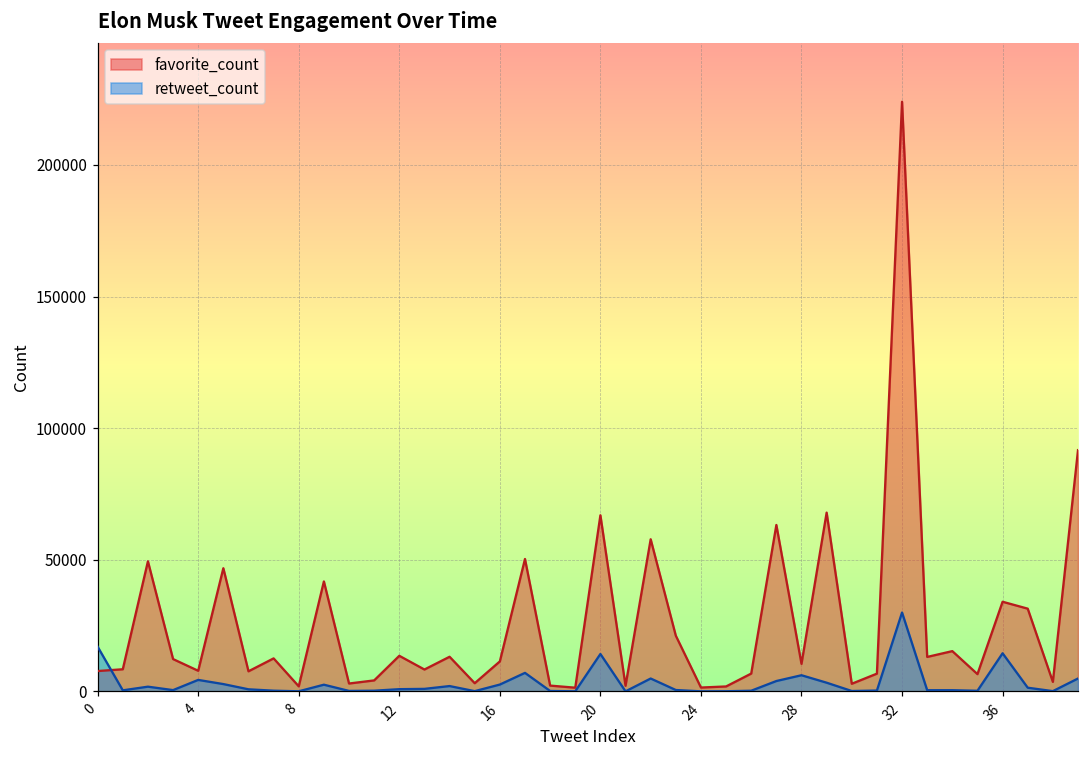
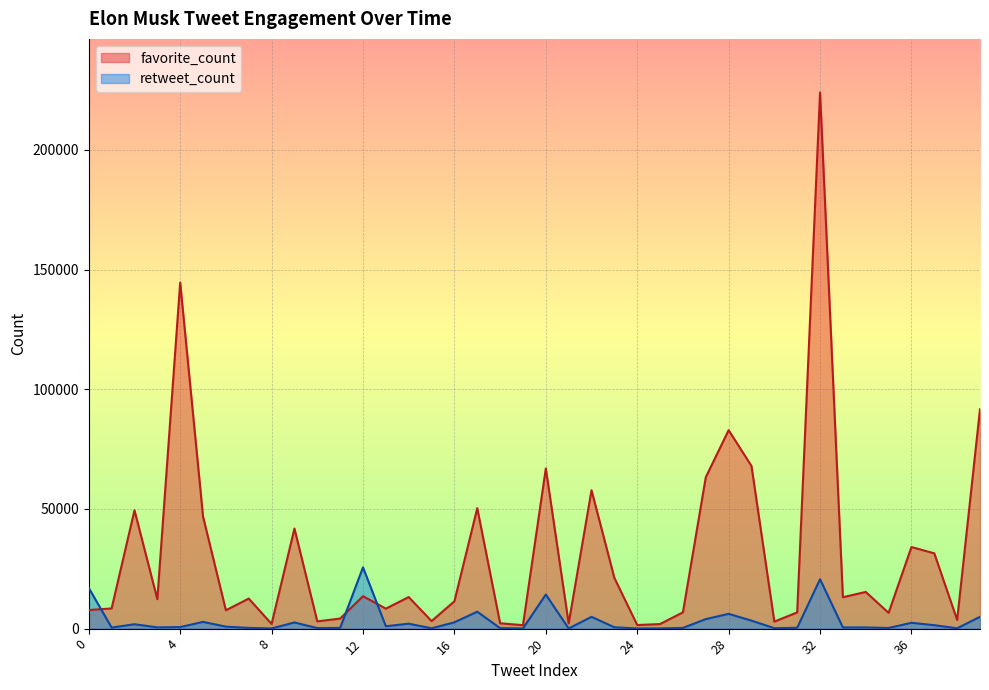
  {
    "favorite_count": {
      "0": 8000,
-     "4": 8000,
+     "4": 145000,
      "8": 2000,
      "12": 14000,
      "16": 11000,
      "20": 67000,
      "24": 2000,
-     "28": 10000,
+     "28": 83000,
      "32": 224000,
      "36": 34000
    },
    "retweet_count": {
      "0": 17000,
-     "4": 4000,
+     "4": 1000,
      "8": 0,
-     "12": 1000,
+     "12": 26000,
      "16": 3000,
      "20": 14000,
      "24": 0,
      "28": 6000,
-     "32": 30000,
-     "36": 15000
+     "32": 21000,
+     "36": 2000
    }
  }
